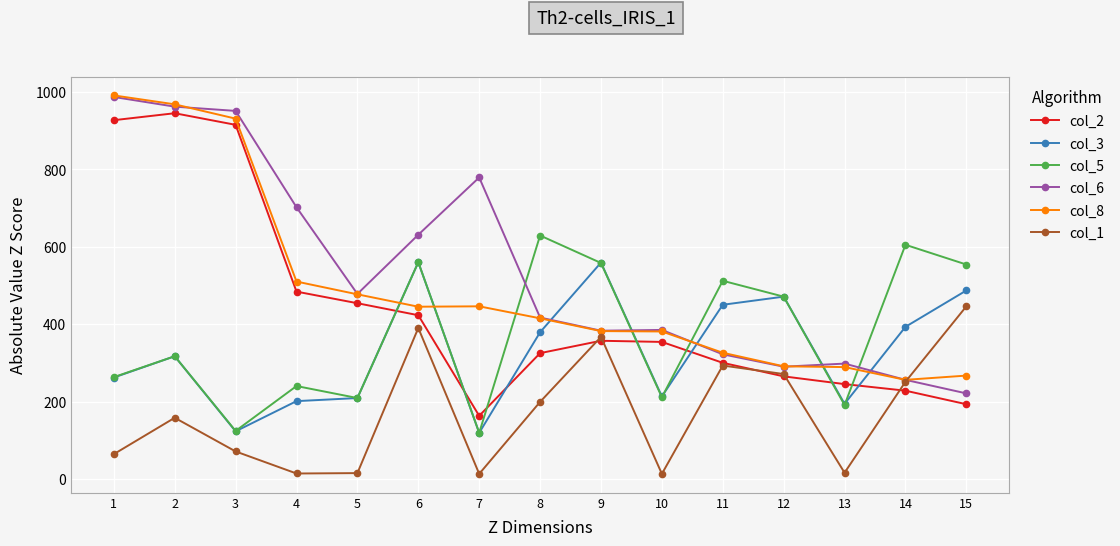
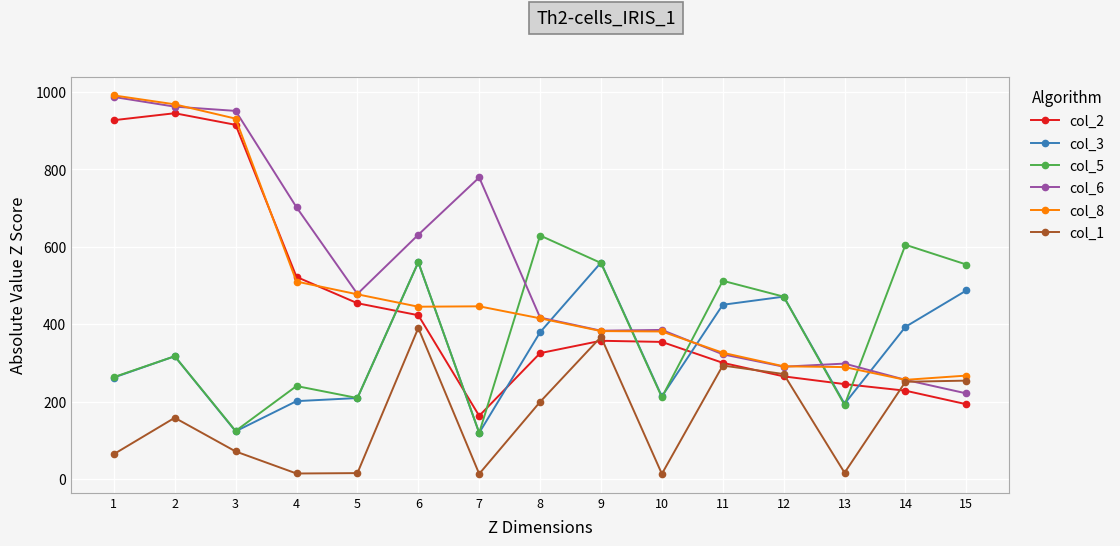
  {
    "col_2": {
      "1": 930,
      "2": 950,
      "3": 920,
-     "4": 480,
+     "4": 520,
      "5": 450,
      "6": 420,
      "7": 160,
      "8": 330,
      "9": 360,
      "10": 350,
      "11": 300,
      "13": 250,
      "14": 230,
      "15": 190
    },
    "col_3": {
      "4": 200,
      "8": 380,
      "11": 450,
      "14": 390,
      "15": 490
    },
    "col_5": {
      "4": 240,
      "8": 630,
      "11": 510,
      "14": 610,
      "15": 550
    },
    "col_6": {
      "3": 950,
      "4": 700,
      "6": 630,
      "7": 780,
      "13": 300,
      "15": 220
    },
    "col_8": {
      "3": 930,
      "4": 510,
      "6": 450,
      "7": 450,
      "13": 290,
      "15": 270
    },
    "col_1": {
      "1": 60,
      "2": 160,
      "3": 70,
      "4": 10,
      "5": 20,
      "6": 390,
      "7": 10,
      "8": 200,
      "9": 370,
      "10": 10,
      "11": 290,
      "13": 20,
-     "15": 450
+     "15": 250
    }
  }
